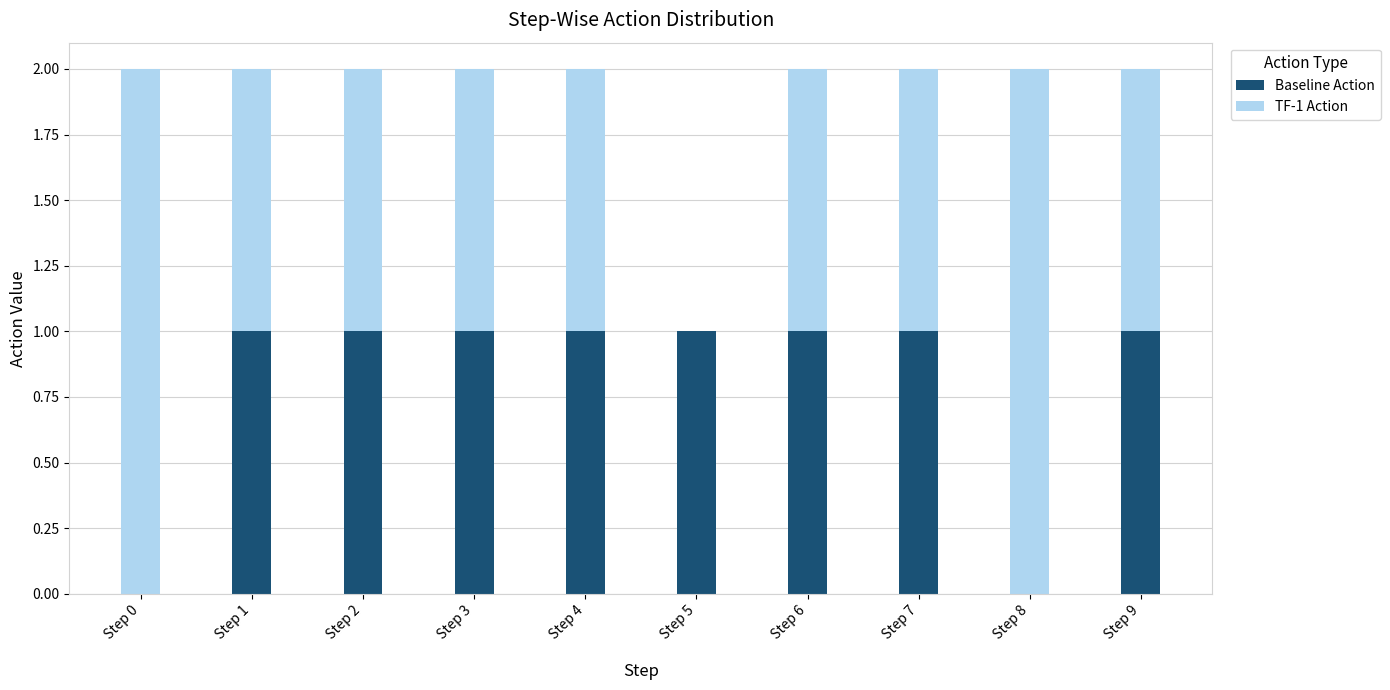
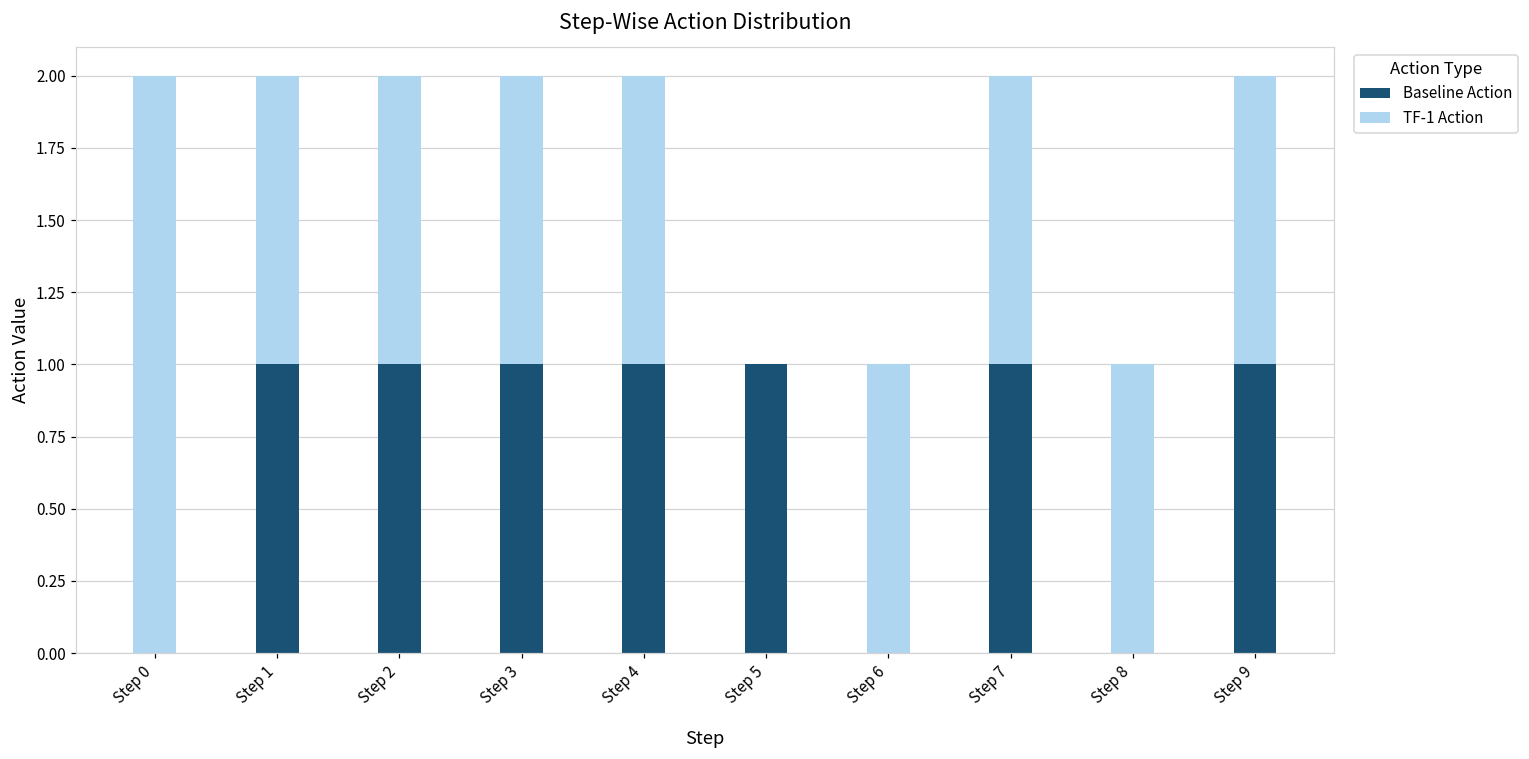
  {
    "Baseline Action": {
      "Step 0": 0,
      "Step 1": 1,
      "Step 2": 1,
      "Step 3": 1,
      "Step 4": 1,
      "Step 5": 1,
-     "Step 6": 1,
+     "Step 6": 0,
      "Step 7": 1,
      "Step 8": 0,
      "Step 9": 1
    },
    "TF-1 Action": {
-     "Step 8": 2
+     "Step 8": 1
    }
  }
